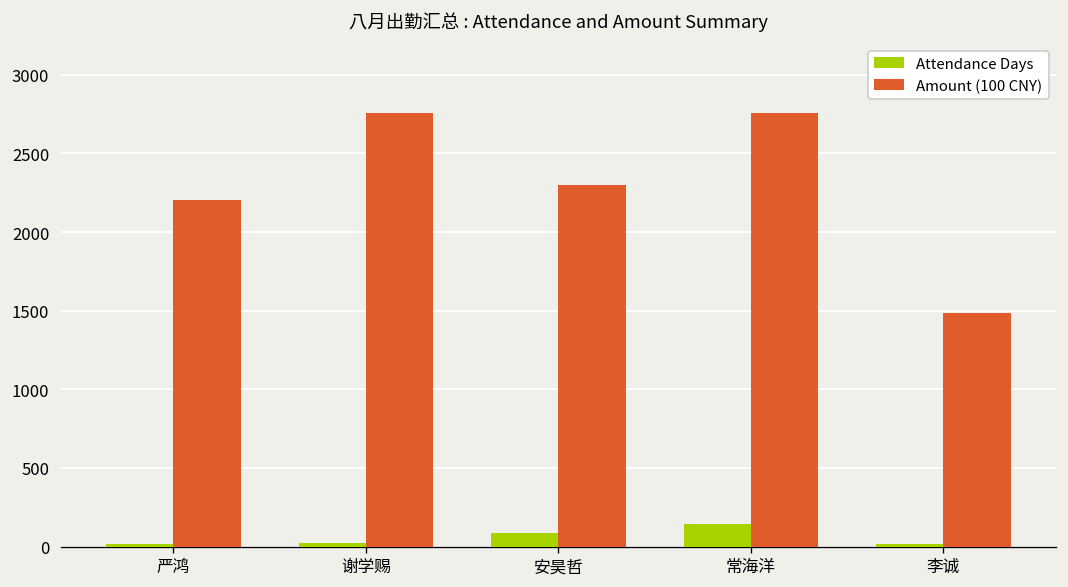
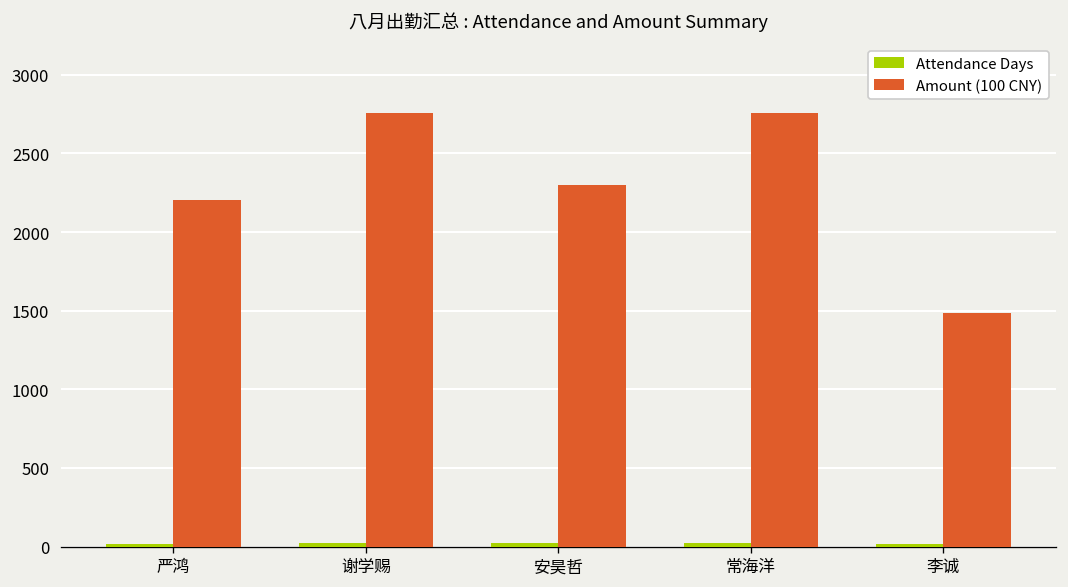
  {
    "Attendance Days": {
      "谢学赐": 20,
-     "安昊哲": 90,
-     "常海洋": 140
+     "安昊哲": 20,
+     "常海洋": 20
    },
    "Amount (100 CNY)": {
      "严鸿": 2200,
      "谢学赐": 2760,
      "安昊哲": 2300,
      "常海洋": 2760,
      "李诚": 1480
    }
  }
